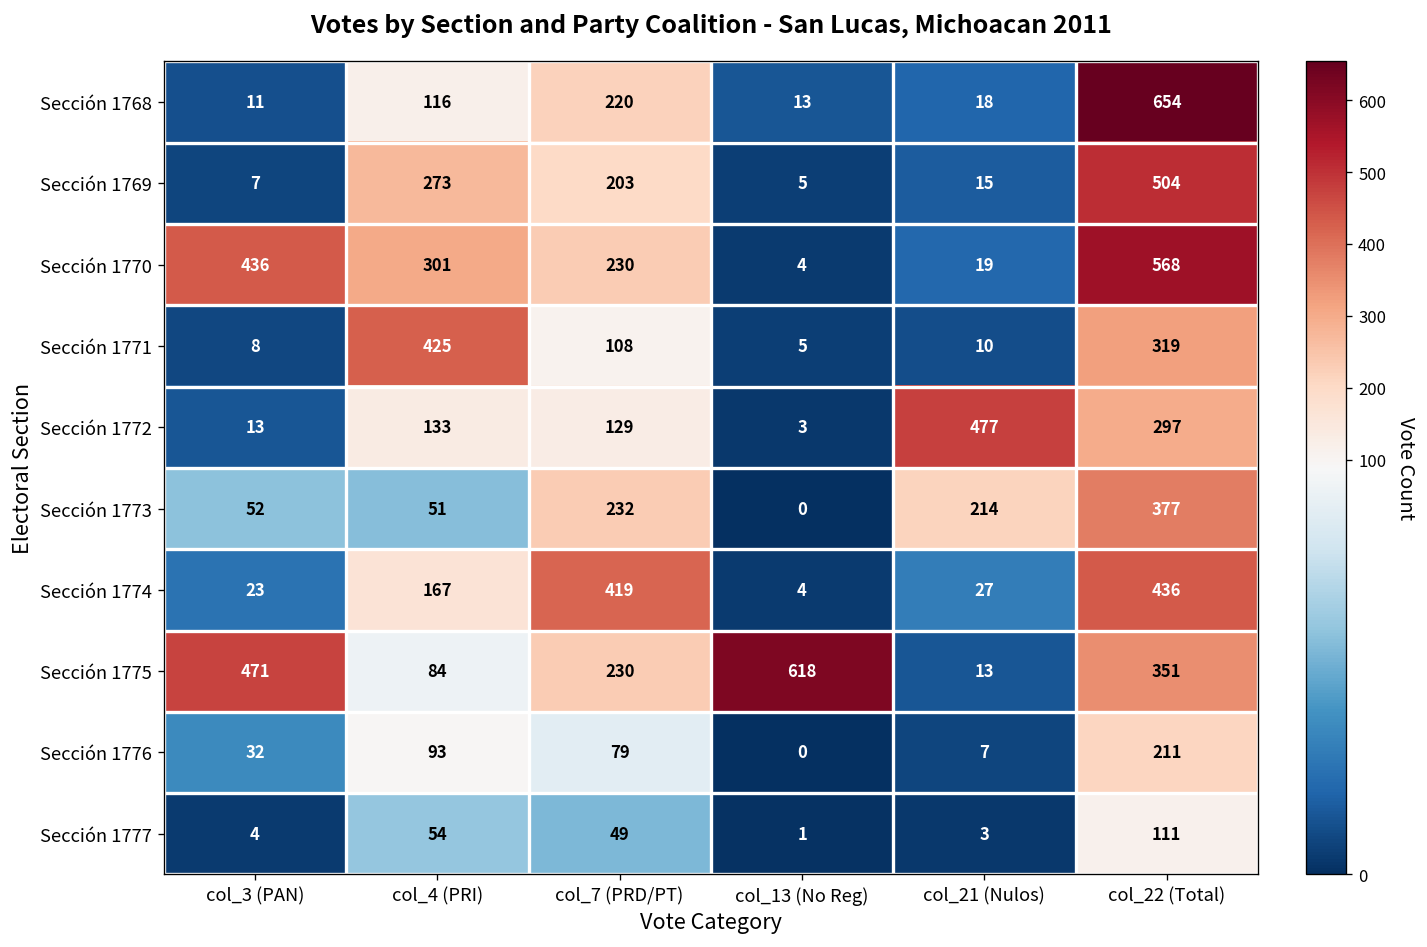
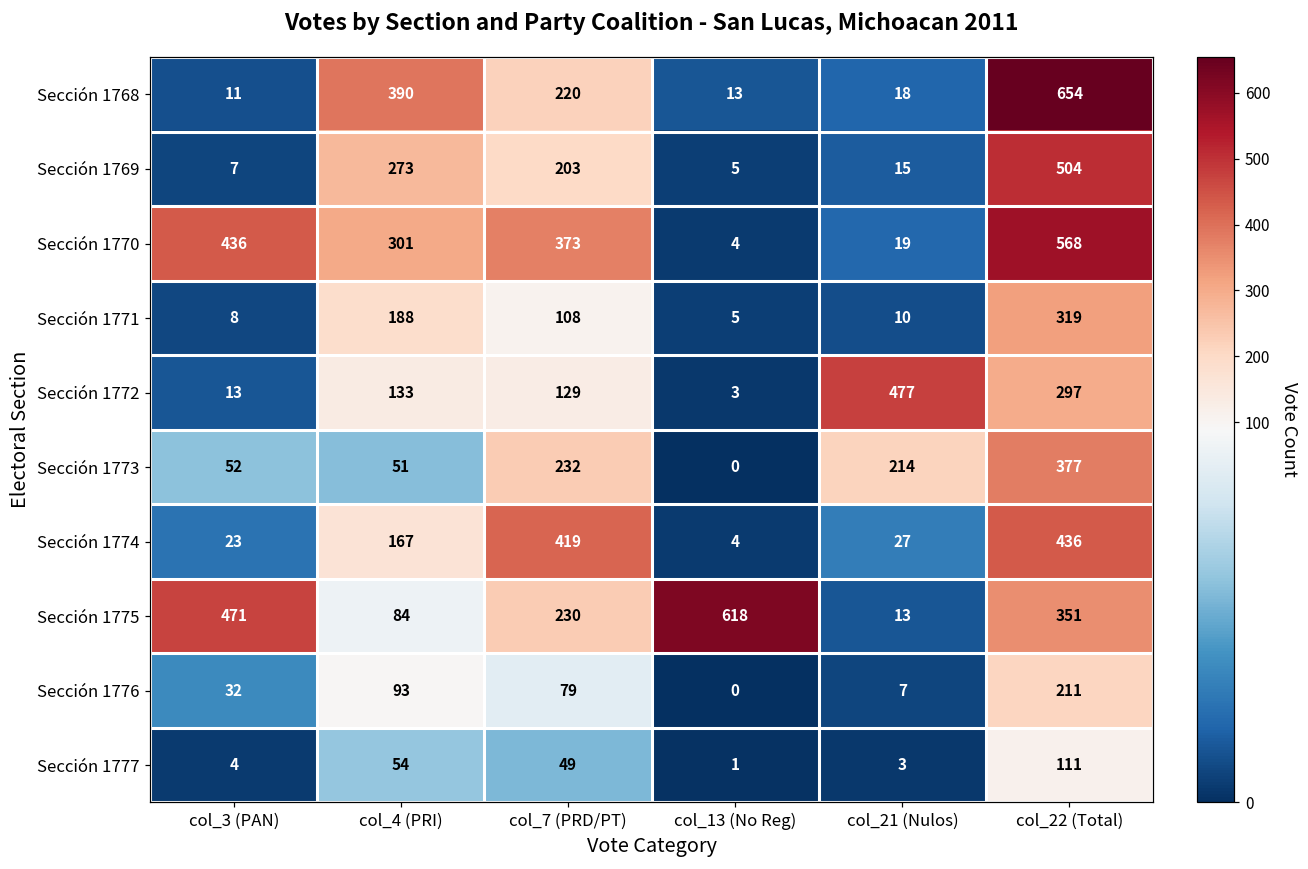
  {
    "Sección 1768": {
      "col_3 (PAN)": 11,
-     "col_4 (PRI)": 116,
+     "col_4 (PRI)": 390,
      "col_7 (PRD/PT)": 220,
      "col_13 (No Reg)": 13,
      "col_21 (Nulos)": 18,
      "col_22 (Total)": 654
    },
    "Sección 1769": {
      "col_3 (PAN)": 7,
      "col_4 (PRI)": 273,
      "col_7 (PRD/PT)": 203,
      "col_13 (No Reg)": 5,
      "col_21 (Nulos)": 15,
      "col_22 (Total)": 504
    },
    "Sección 1770": {
      "col_3 (PAN)": 436,
      "col_4 (PRI)": 301,
-     "col_7 (PRD/PT)": 230,
+     "col_7 (PRD/PT)": 373,
      "col_13 (No Reg)": 4,
      "col_21 (Nulos)": 19,
      "col_22 (Total)": 568
    },
    "Sección 1771": {
      "col_3 (PAN)": 8,
-     "col_4 (PRI)": 425,
+     "col_4 (PRI)": 188,
      "col_7 (PRD/PT)": 108,
      "col_13 (No Reg)": 5,
      "col_21 (Nulos)": 10,
      "col_22 (Total)": 319
    },
    "Sección 1772": {
      "col_3 (PAN)": 13,
      "col_4 (PRI)": 133,
      "col_7 (PRD/PT)": 129,
      "col_13 (No Reg)": 3,
      "col_21 (Nulos)": 477,
      "col_22 (Total)": 297
    },
    "Sección 1773": {
      "col_3 (PAN)": 52,
      "col_4 (PRI)": 51,
      "col_7 (PRD/PT)": 232,
      "col_13 (No Reg)": 0,
      "col_21 (Nulos)": 214,
      "col_22 (Total)": 377
    },
    "Sección 1774": {
      "col_3 (PAN)": 23,
      "col_4 (PRI)": 167,
      "col_7 (PRD/PT)": 419,
      "col_13 (No Reg)": 4,
      "col_21 (Nulos)": 27,
      "col_22 (Total)": 436
    },
    "Sección 1775": {
      "col_3 (PAN)": 471,
      "col_4 (PRI)": 84,
      "col_7 (PRD/PT)": 230,
      "col_13 (No Reg)": 618,
      "col_21 (Nulos)": 13,
      "col_22 (Total)": 351
    },
    "Sección 1776": {
      "col_3 (PAN)": 32,
      "col_4 (PRI)": 93,
      "col_7 (PRD/PT)": 79,
      "col_13 (No Reg)": 0,
      "col_21 (Nulos)": 7,
      "col_22 (Total)": 211
    },
    "Sección 1777": {
      "col_3 (PAN)": 4,
      "col_4 (PRI)": 54,
      "col_7 (PRD/PT)": 49,
      "col_13 (No Reg)": 1,
      "col_21 (Nulos)": 3,
      "col_22 (Total)": 111
    }
  }
